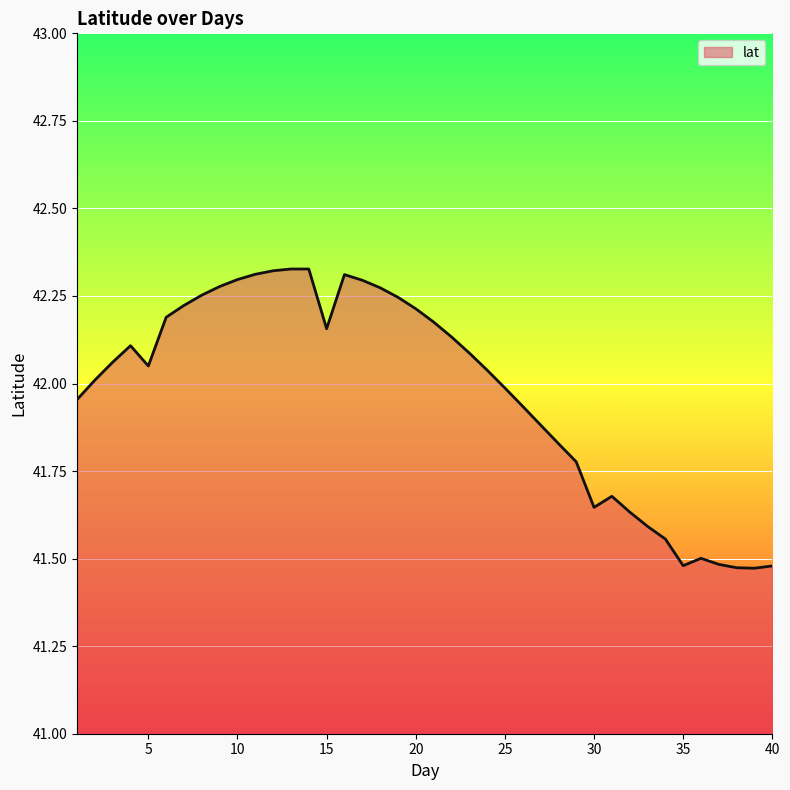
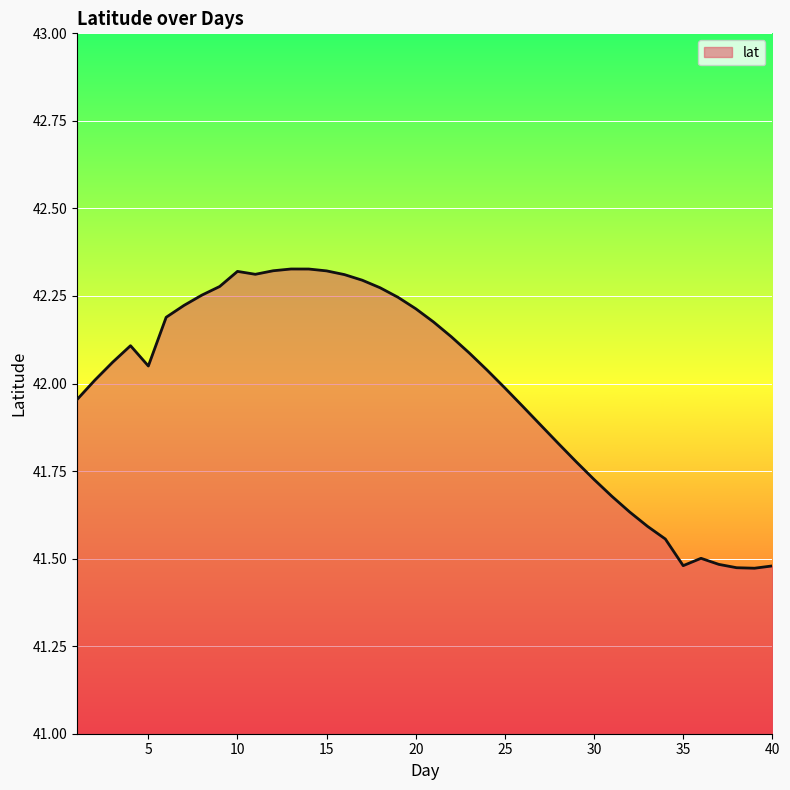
  {
    "5": 42.05,
-   "10": 42.30,
-   "15": 42.16,
+   "10": 42.32,
+   "15": 42.32,
    "20": 42.21,
    "25": 41.99,
-   "30": 41.65,
+   "30": 41.73,
    "35": 41.48,
    "40": 41.48
  }
